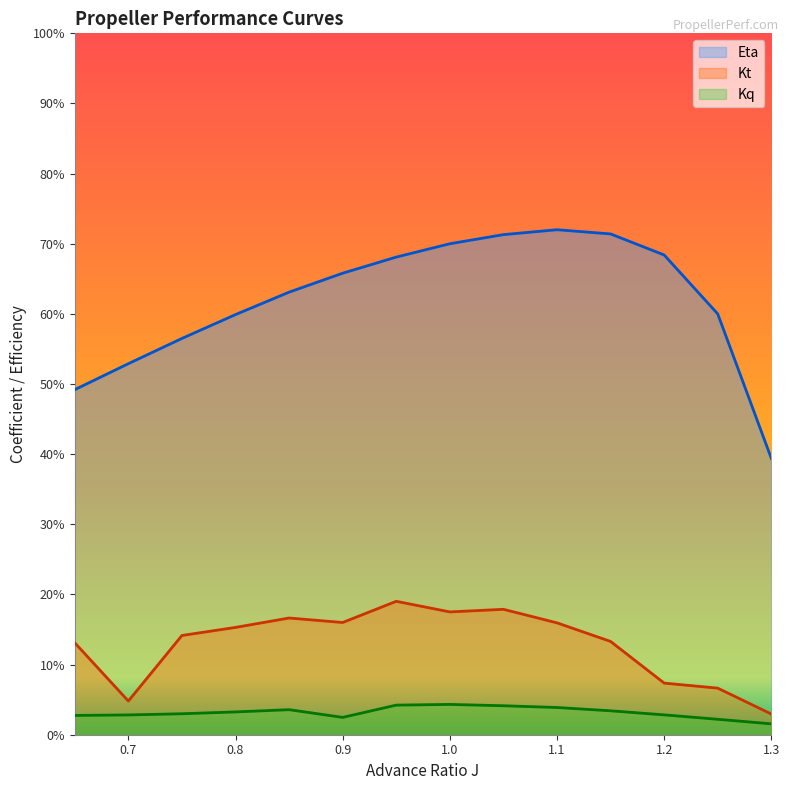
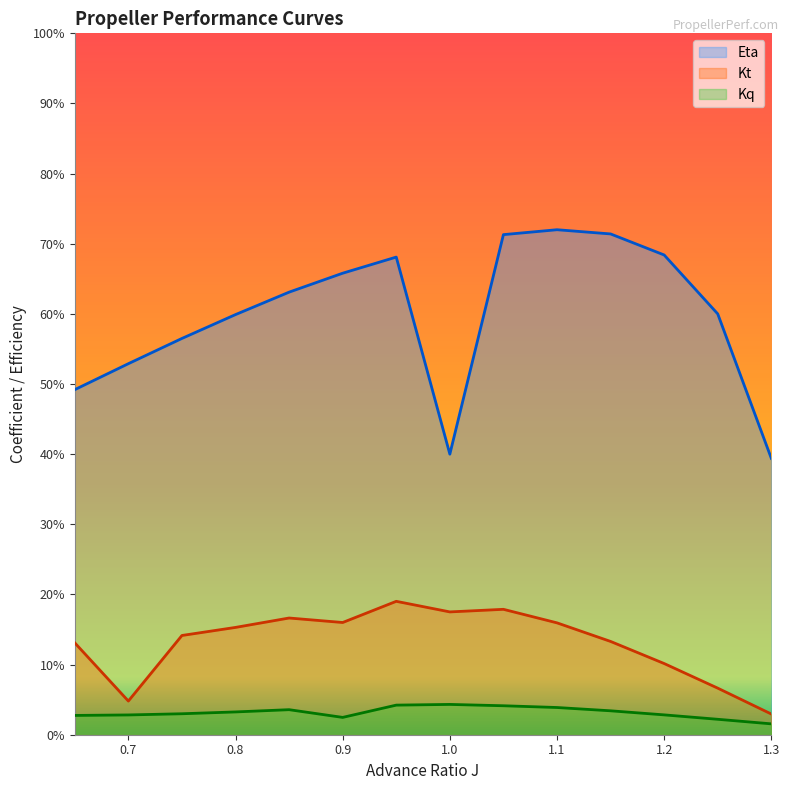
  {
    "Eta": {
      "0.7": "53%",
      "0.8": "60%",
      "0.9": "66%",
-     "1.0": "70%",
+     "1.0": "40%",
      "1.1": "72%",
      "1.2": "68%",
      "1.3": "39%"
    },
    "Kt": {
      "0.7": "5%",
      "0.8": "15%",
      "0.9": "16%",
      "1.0": "18%",
      "1.1": "16%",
-     "1.2": "7%",
+     "1.2": "10%",
      "1.3": "3%"
    },
    "Kq": {
      "0.7": "3%",
      "0.8": "3%",
      "0.9": "2%",
      "1.0": "4%",
      "1.1": "4%",
      "1.2": "3%",
      "1.3": "2%"
    }
  }
